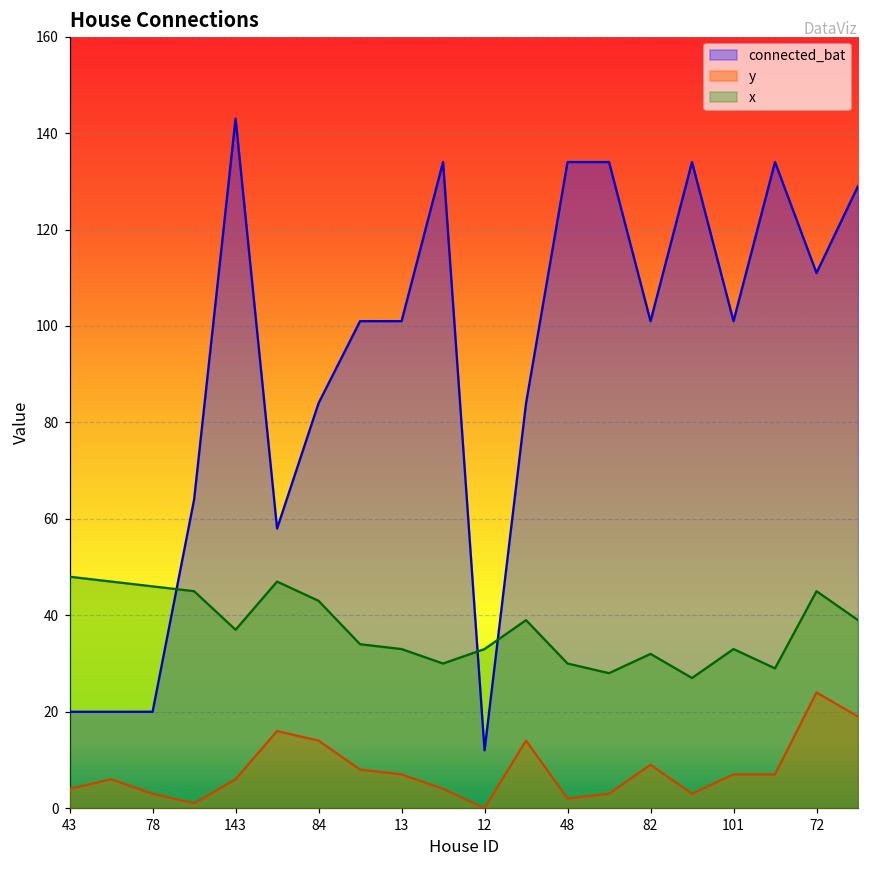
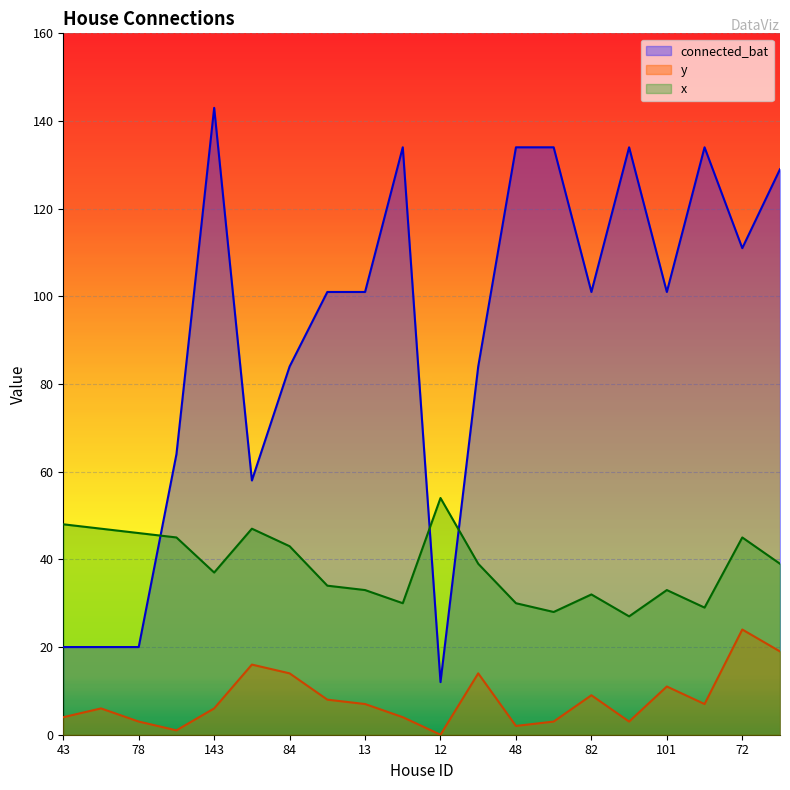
  {
    "connected_bat": {
      "43": 20,
      "78": 20,
      "143": 143,
      "84": 84,
      "12": 12,
      "48": 134,
      "82": 101,
      "101": 101,
      "72": 111
    },
    "y": {
      "43": 4,
      "78": 3,
      "143": 6,
      "84": 14,
      "12": 0,
      "48": 2,
      "82": 9,
-     "101": 7,
+     "101": 11,
      "72": 24
    },
    "x": {
      "43": 48,
      "78": 46,
      "143": 37,
      "84": 43,
-     "12": 33,
+     "12": 54,
      "48": 30,
      "82": 32,
      "101": 33,
      "72": 45
    }
  }
